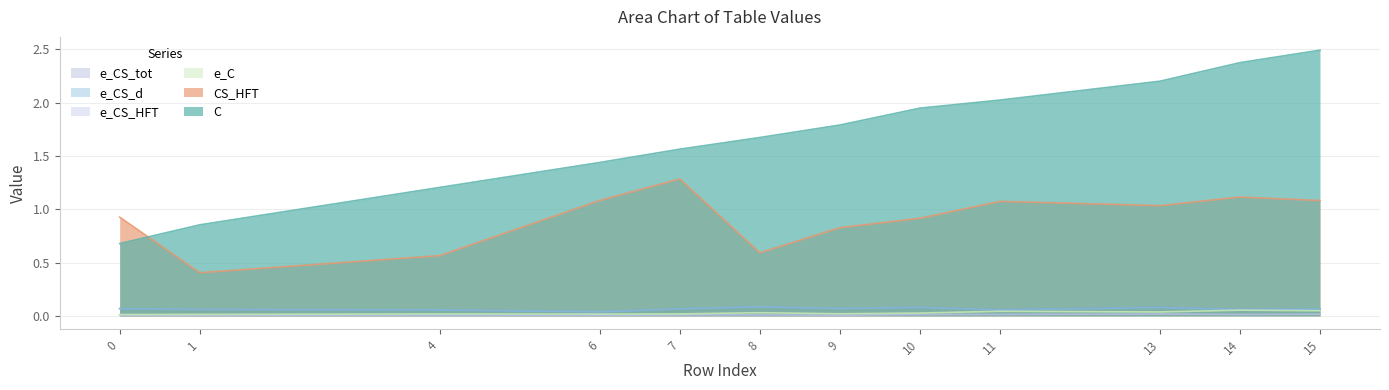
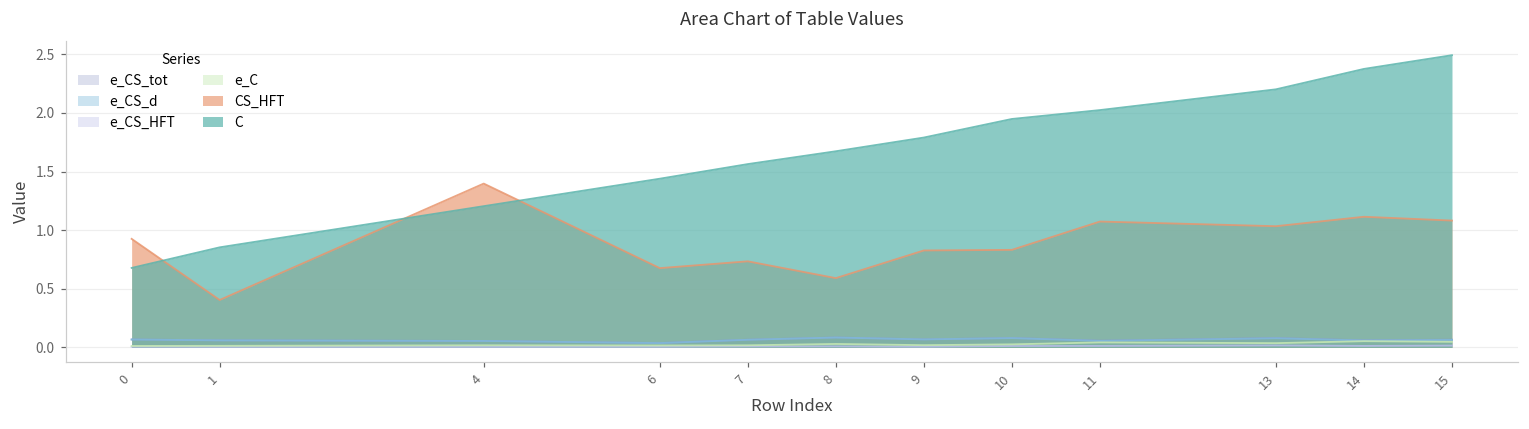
  {
    "CS_HFT": {
      "0": 0.93,
      "1": 0.40,
-     "4": 0.57,
-     "6": 1.08,
-     "7": 1.28,
+     "4": 1.40,
+     "6": 0.68,
+     "7": 0.73,
      "8": 0.59,
      "9": 0.83,
-     "10": 0.92,
+     "10": 0.83,
      "11": 1.07,
      "13": 1.03,
      "14": 1.11,
      "15": 1.08
    }
  }
